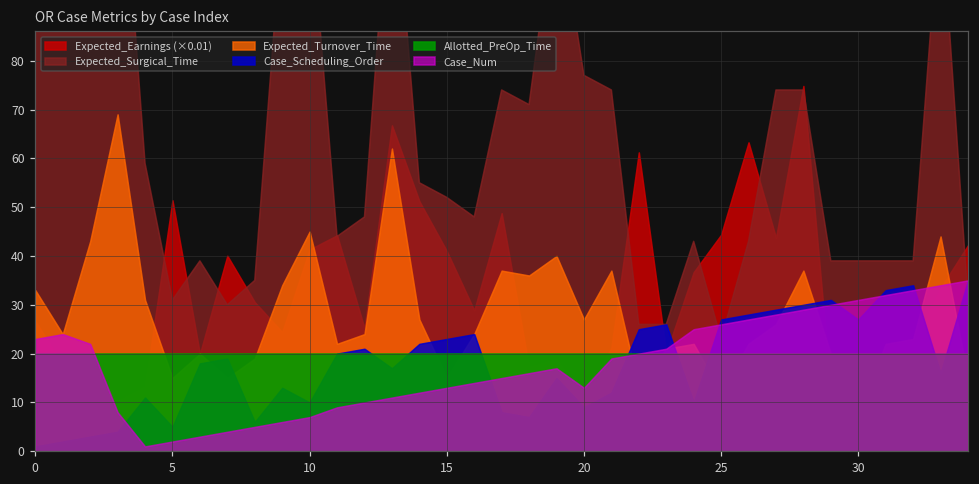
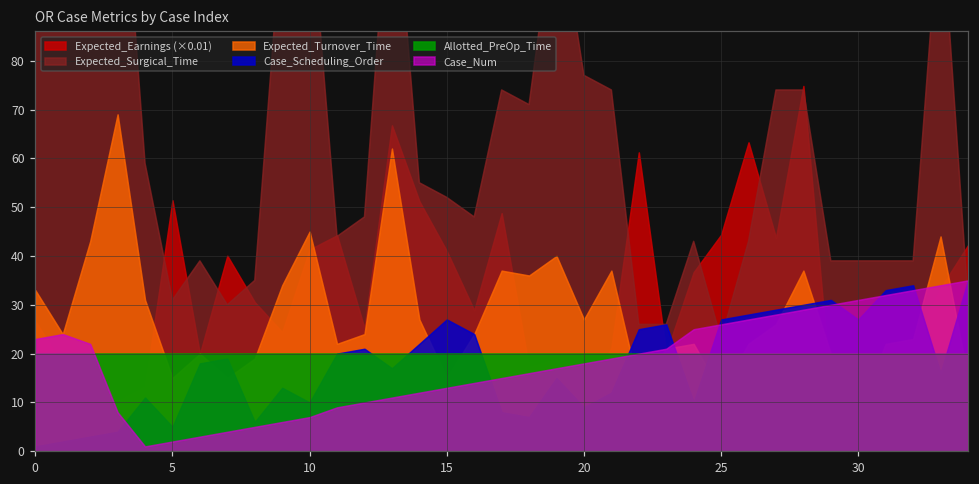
  {
    "Expected_Earnings (×0.01)": {
      "0": 27,
      "5": 51,
      "10": 41,
      "15": 41,
      "20": 11,
      "25": 44,
      "30": 14
    },
    "Expected_Surgical_Time": {
      "5": 31,
      "15": 52,
      "20": 77,
      "25": 23,
      "30": 39
    },
    "Expected_Turnover_Time": {
      "0": 33,
      "5": 15,
      "10": 45,
      "15": 15,
      "20": 27,
      "25": 12,
      "30": 8
    },
    "Case_Scheduling_Order": {
      "0": 1,
      "5": 5,
      "10": 10,
-     "15": 23,
+     "15": 27,
      "20": 9,
      "25": 27,
      "30": 27
    },
    "Allotted_PreOp_Time": {
      "0": 20,
      "5": 20,
      "10": 20,
      "15": 20,
      "20": 20,
      "25": 20,
      "30": 20
    },
    "Case_Num": {
      "0": 23,
      "5": 2,
      "10": 7,
      "15": 13,
-     "20": 13,
+     "20": 18,
      "25": 26,
      "30": 31
    }
  }
